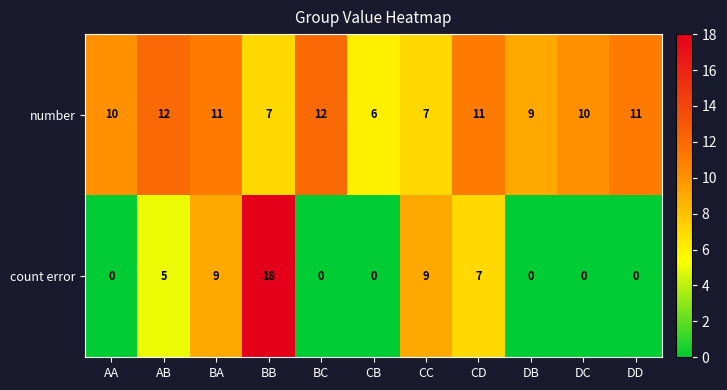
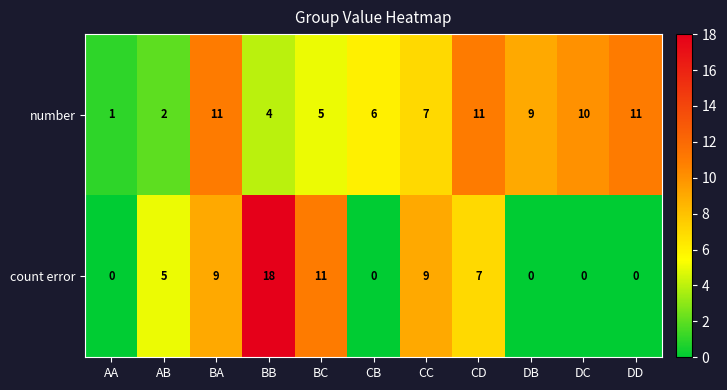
  {
    "number": {
-     "AA": 10,
-     "AB": 12,
+     "AA": 1,
+     "AB": 2,
      "BA": 11,
-     "BB": 7,
-     "BC": 12,
+     "BB": 4,
+     "BC": 5,
      "CB": 6,
      "CC": 7,
      "CD": 11,
      "DB": 9,
      "DC": 10,
      "DD": 11
    },
    "count error": {
      "AA": 0,
      "AB": 5,
      "BA": 9,
      "BB": 18,
-     "BC": 0,
+     "BC": 11,
      "CB": 0,
      "CC": 9,
      "CD": 7,
      "DB": 0,
      "DC": 0,
      "DD": 0
    }
  }
